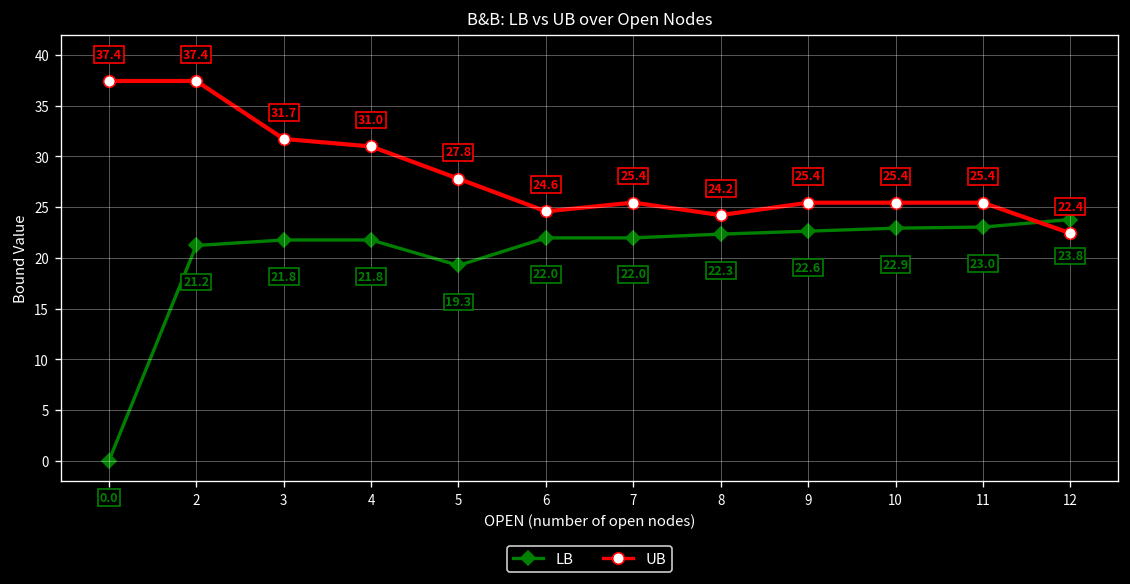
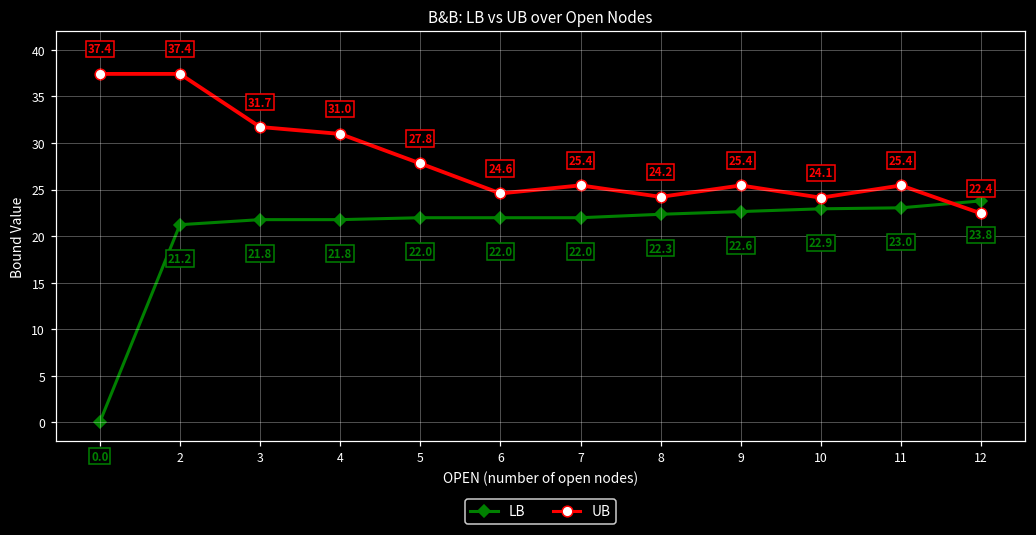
  {
    "LB": {
-     "5": 19.3
+     "5": 22.0
    },
    "UB": {
-     "10": 25.4
+     "10": 24.1
    }
  }
